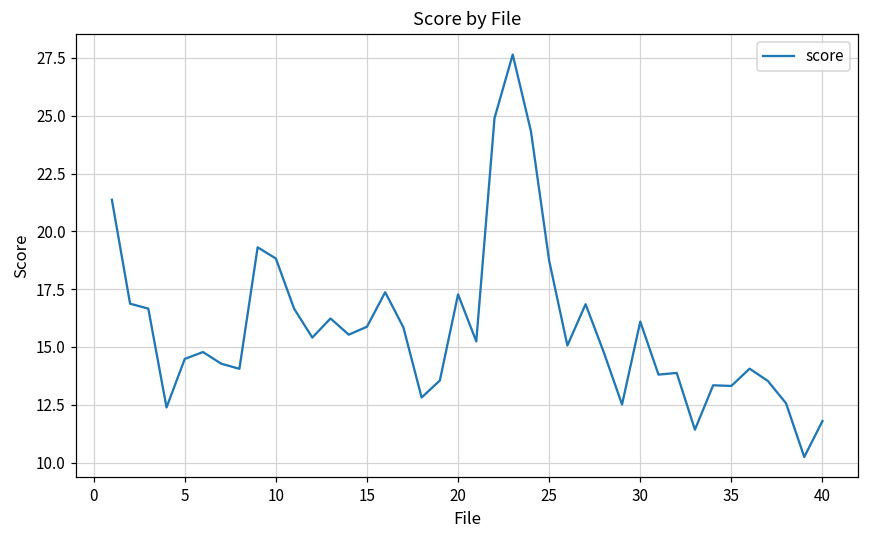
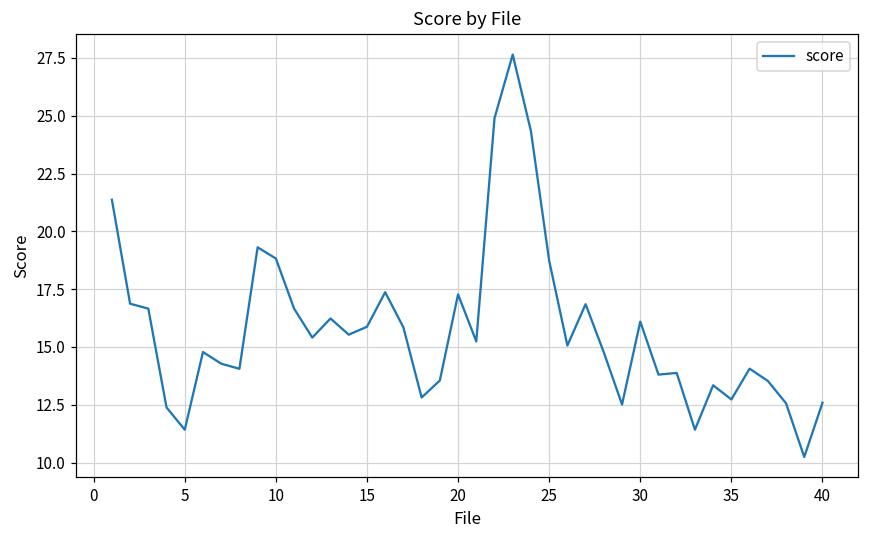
  {
-   "5": 14.5,
+   "5": 11.4,
    "10": 18.8,
    "15": 15.9,
    "20": 17.3,
    "25": 18.7,
    "30": 16.1,
-   "35": 13.3,
-   "40": 11.8
+   "35": 12.7,
+   "40": 12.6
  }
